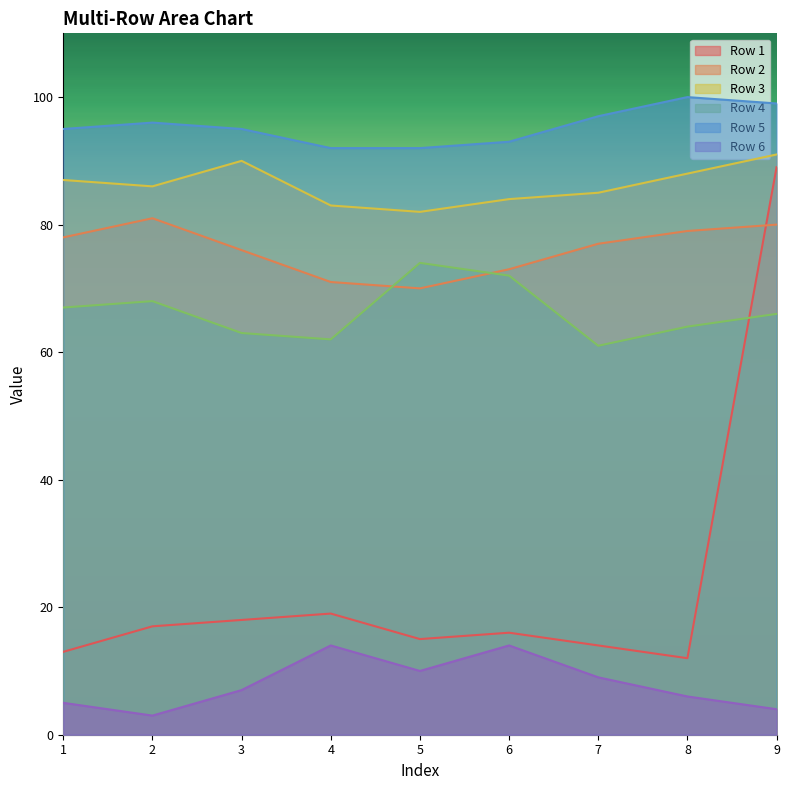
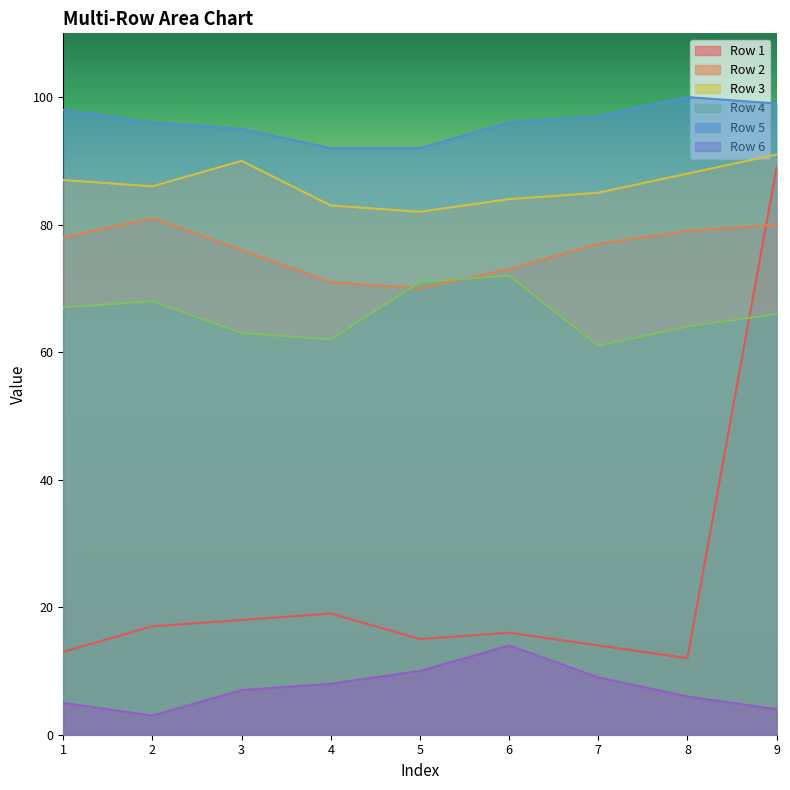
  {
    "Row 4": {
      "1": 67,
      "2": 68,
      "3": 63,
      "4": 62,
-     "5": 74,
+     "5": 71,
      "6": 72,
      "7": 61,
      "8": 64,
      "9": 66
    },
    "Row 5": {
-     "1": 95,
+     "1": 98,
      "2": 96,
      "3": 95,
      "4": 92,
      "5": 92,
-     "6": 93,
+     "6": 96,
      "7": 97,
      "8": 100,
      "9": 99
    },
    "Row 6": {
      "1": 5,
      "2": 3,
      "3": 7,
-     "4": 14,
+     "4": 8,
      "5": 10,
      "6": 14,
      "7": 9,
      "8": 6,
      "9": 4
    }
  }
